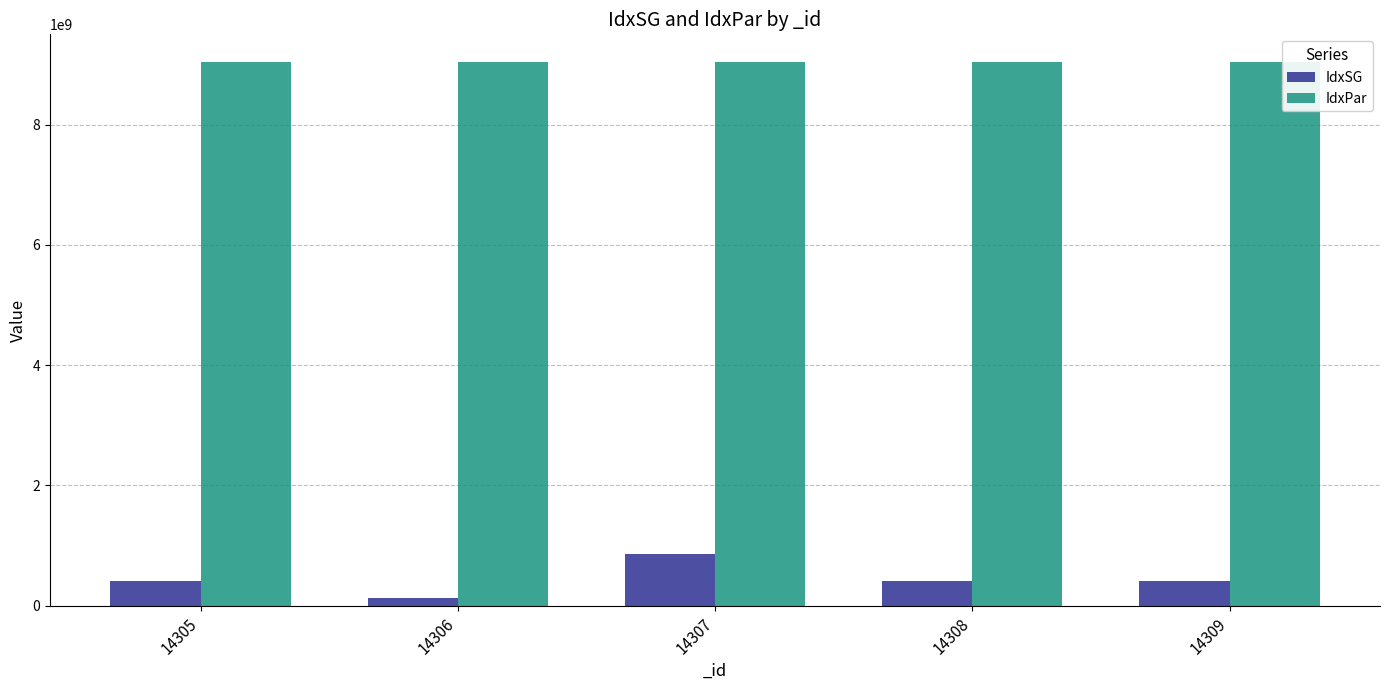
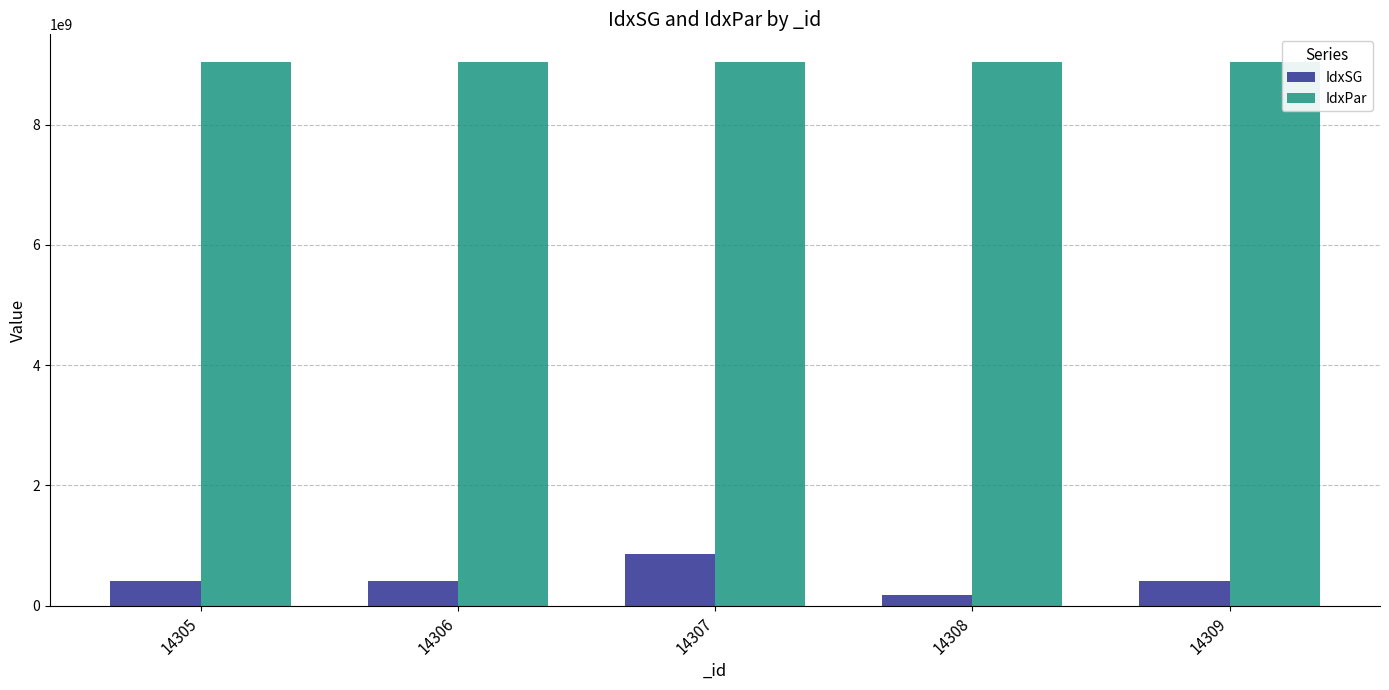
  {
    "IdxSG": {
      "14305": 400000000,
-     "14306": 100000000,
+     "14306": 400000000,
      "14307": 900000000,
-     "14308": 400000000,
+     "14308": 200000000,
      "14309": 400000000
    },
    "IdxPar": {
      "14305": 9100000000,
      "14306": 9100000000,
      "14307": 9100000000,
      "14308": 9100000000,
      "14309": 9100000000
    }
  }
